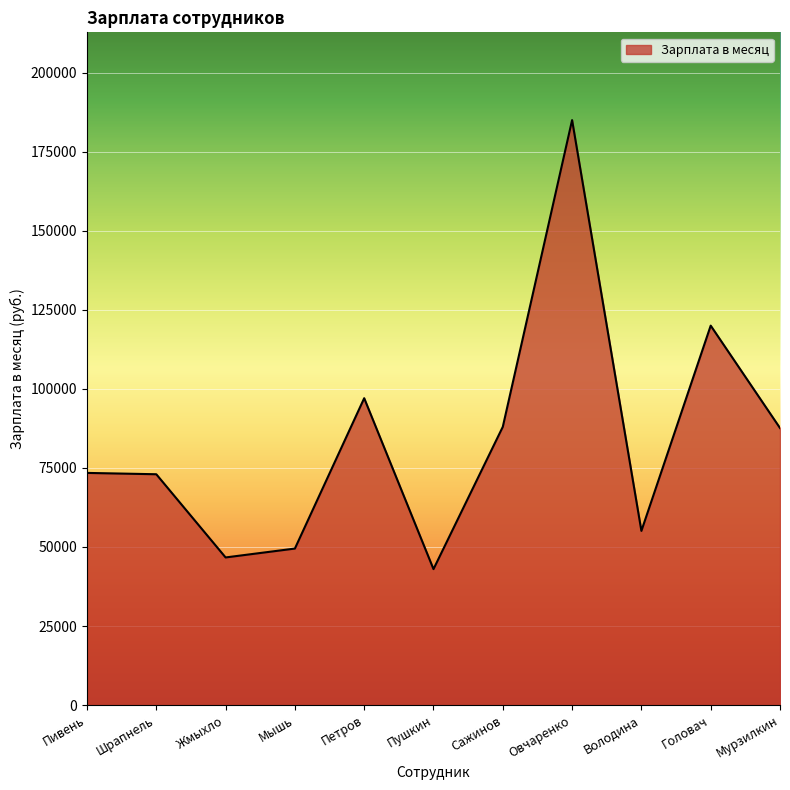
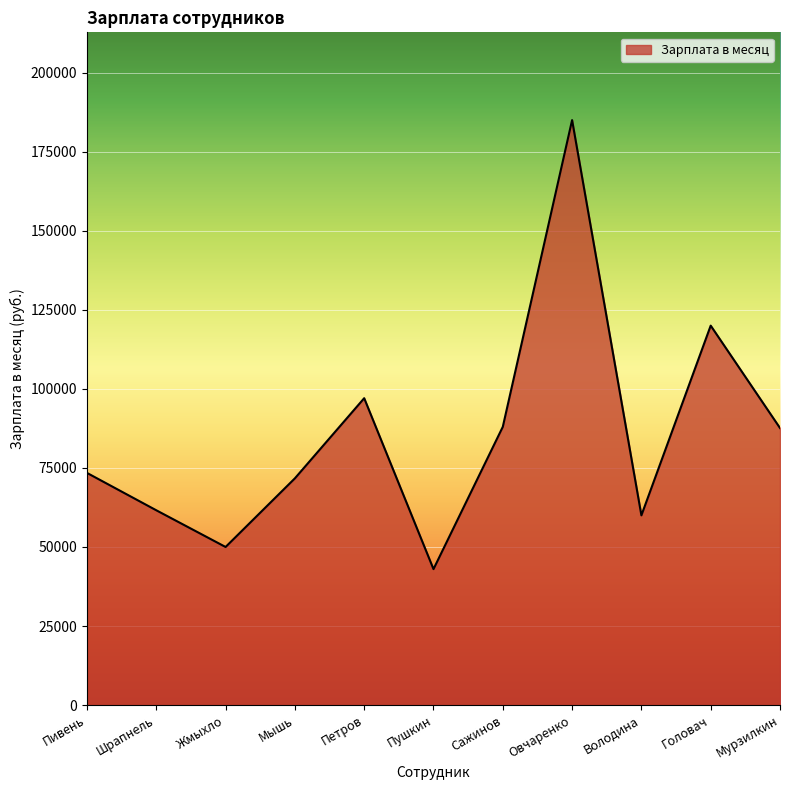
  {
    "Пивень": 73000,
-   "Шрапнель": 73000,
-   "Жмыхло": 47000,
-   "Мышь": 50000,
+   "Шрапнель": 62000,
+   "Жмыхло": 50000,
+   "Мышь": 72000,
    "Петров": 97000,
    "Пушкин": 43000,
    "Сажинов": 88000,
    "Овчаренко": 185000,
-   "Володина": 55000,
+   "Володина": 60000,
    "Головач": 120000,
    "Мурзилкин": 88000
  }
